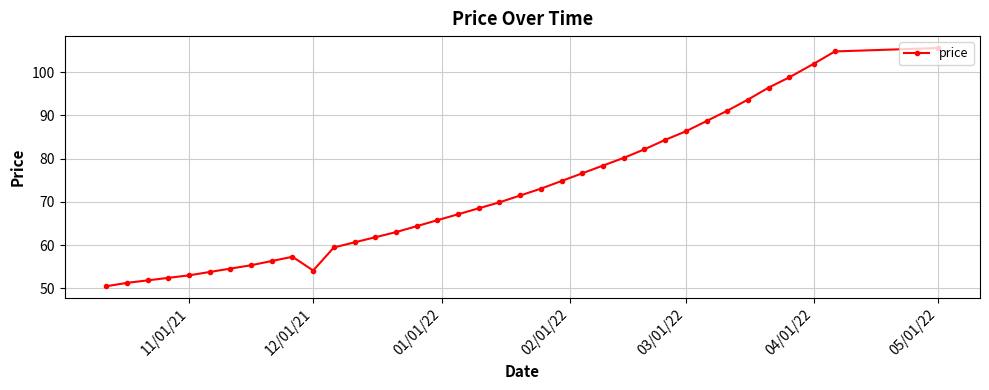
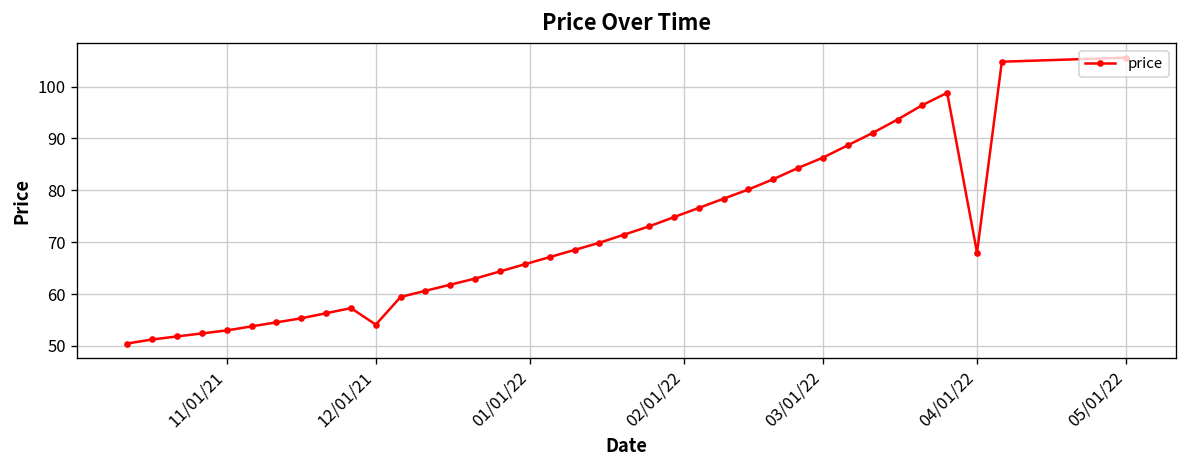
  {
    "11/01/21": 53,
    "12/01/21": 54,
    "03/01/22": 86,
-   "04/01/22": 102
+   "04/01/22": 68
  }
